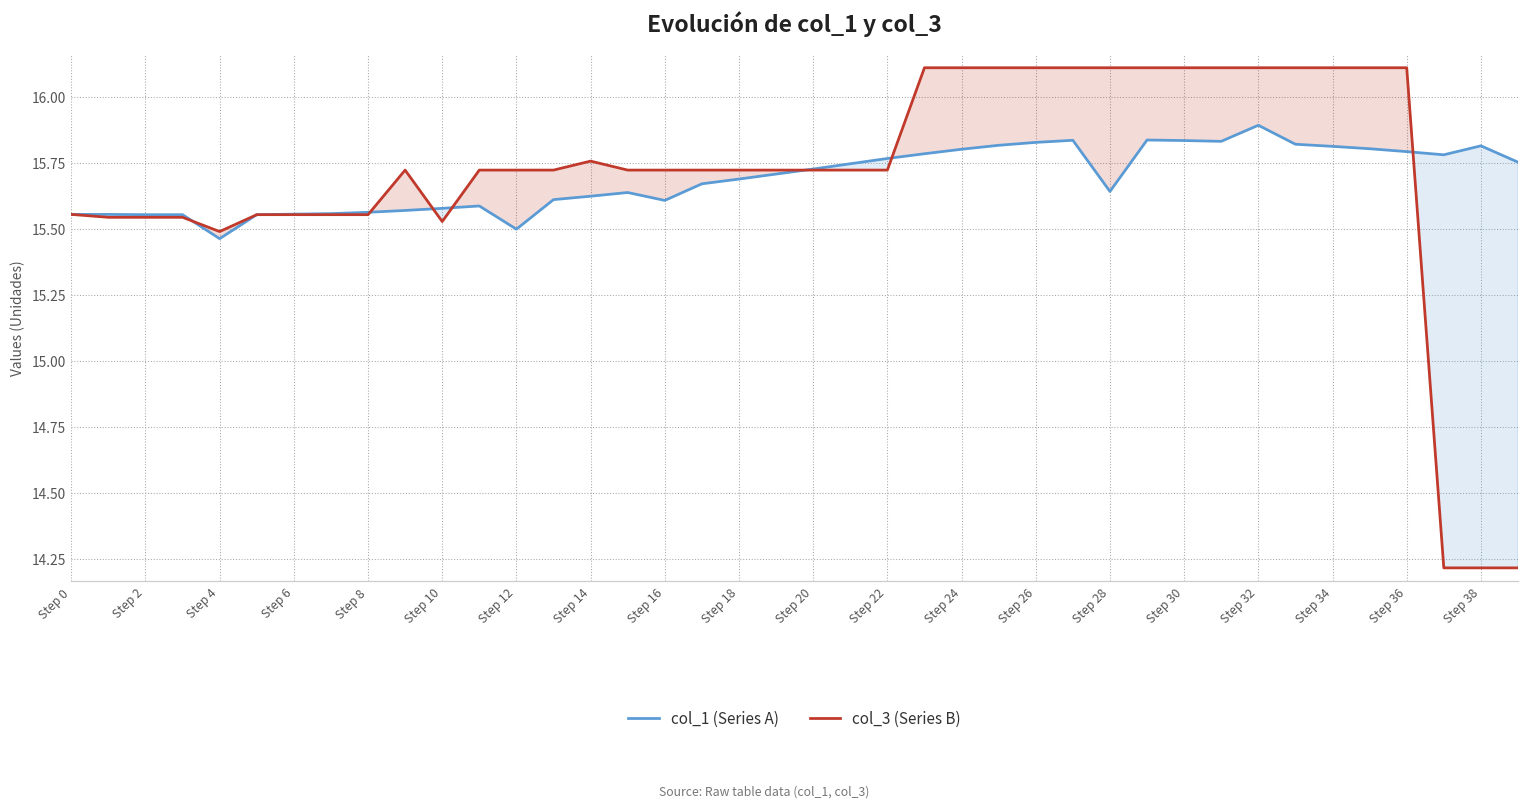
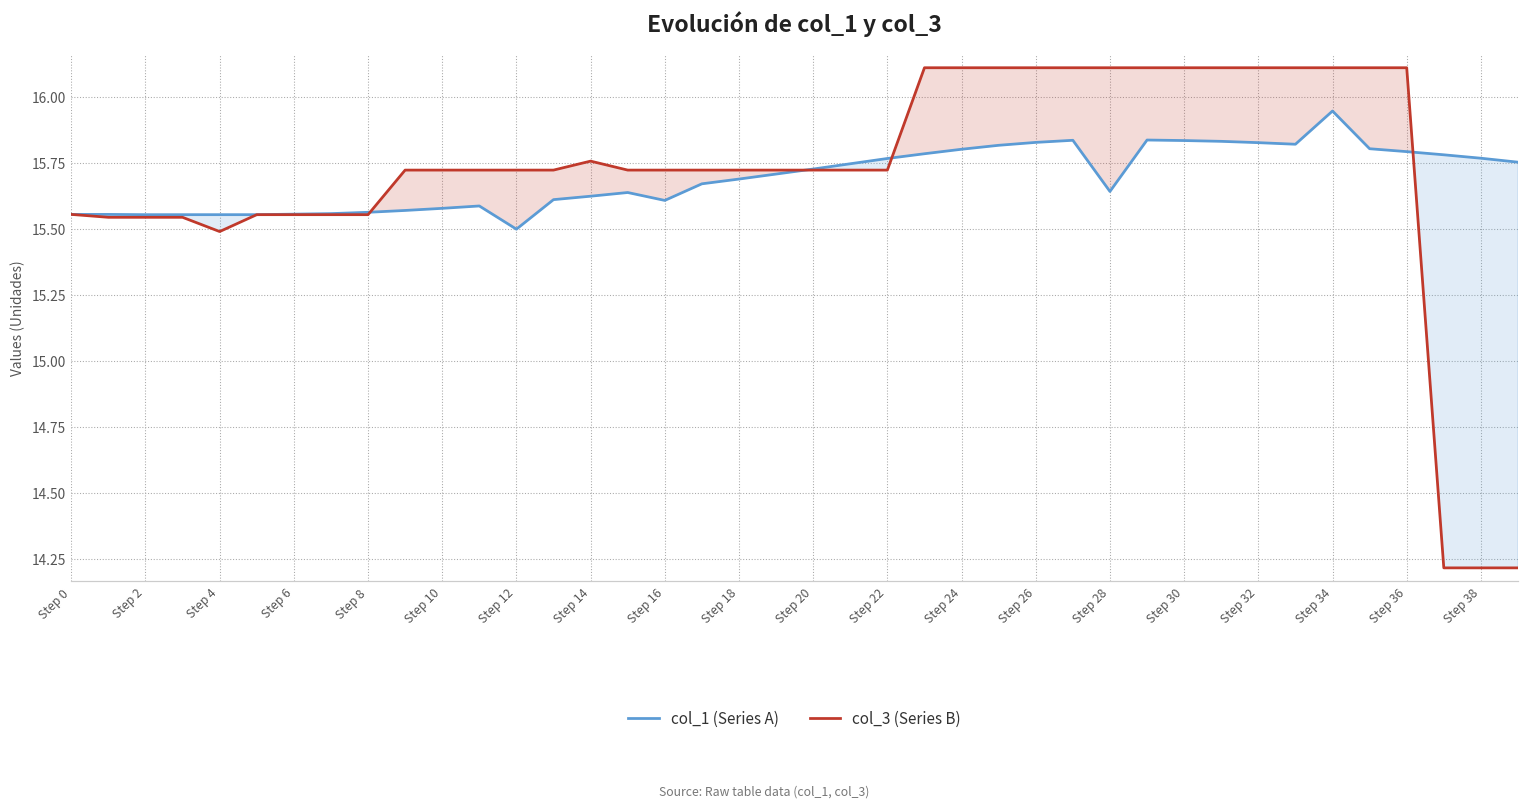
  {
    "col_1 (Series A)": {
-     "Step 4": 15.46,
+     "Step 4": 15.56,
      "Step 10": 15.58,
      "Step 12": 15.50,
      "Step 14": 15.63,
      "Step 16": 15.61,
      "Step 18": 15.69,
      "Step 22": 15.77,
      "Step 24": 15.80,
      "Step 26": 15.83,
      "Step 28": 15.64,
      "Step 30": 15.84,
-     "Step 32": 15.89,
-     "Step 34": 15.81,
+     "Step 32": 15.83,
+     "Step 34": 15.95,
      "Step 36": 15.79,
-     "Step 38": 15.82
+     "Step 38": 15.77
    },
    "col_3 (Series B)": {
      "Step 4": 15.49,
-     "Step 10": 15.53,
+     "Step 10": 15.72,
      "Step 12": 15.72,
      "Step 14": 15.76,
      "Step 16": 15.72,
      "Step 18": 15.72,
      "Step 22": 15.72,
      "Step 24": 16.11,
      "Step 26": 16.11,
      "Step 28": 16.11,
      "Step 30": 16.11,
      "Step 32": 16.11,
      "Step 34": 16.11,
      "Step 36": 16.11,
      "Step 38": 14.22
    }
  }
